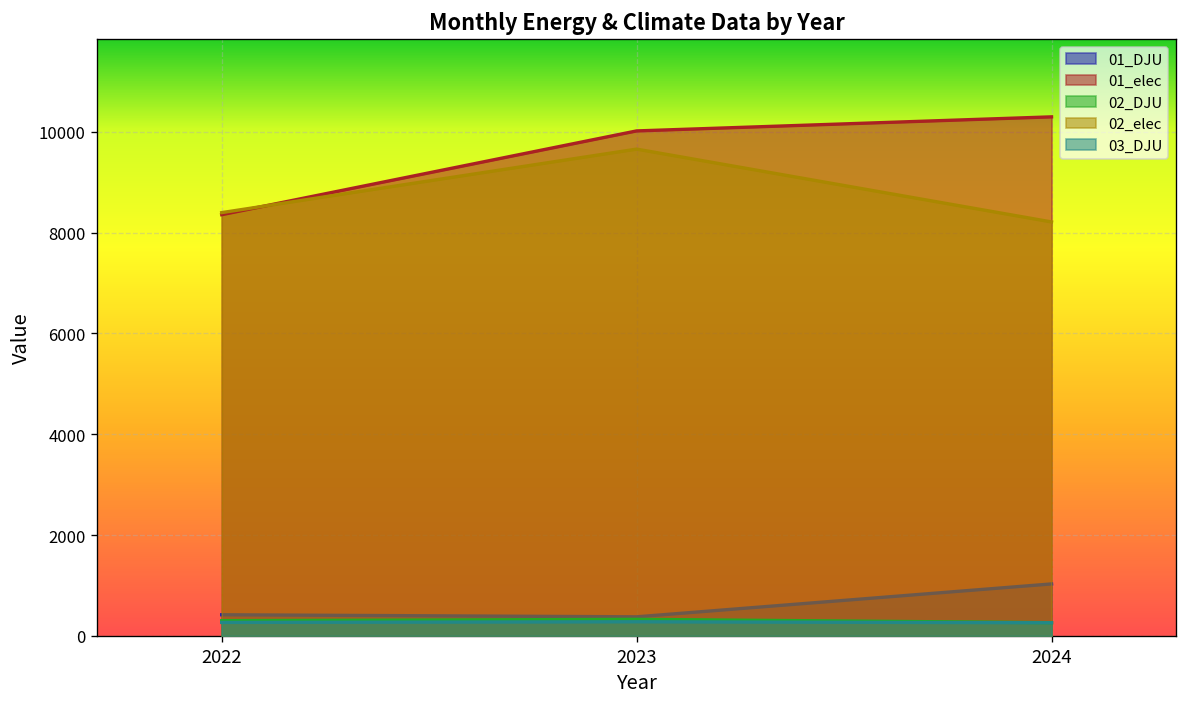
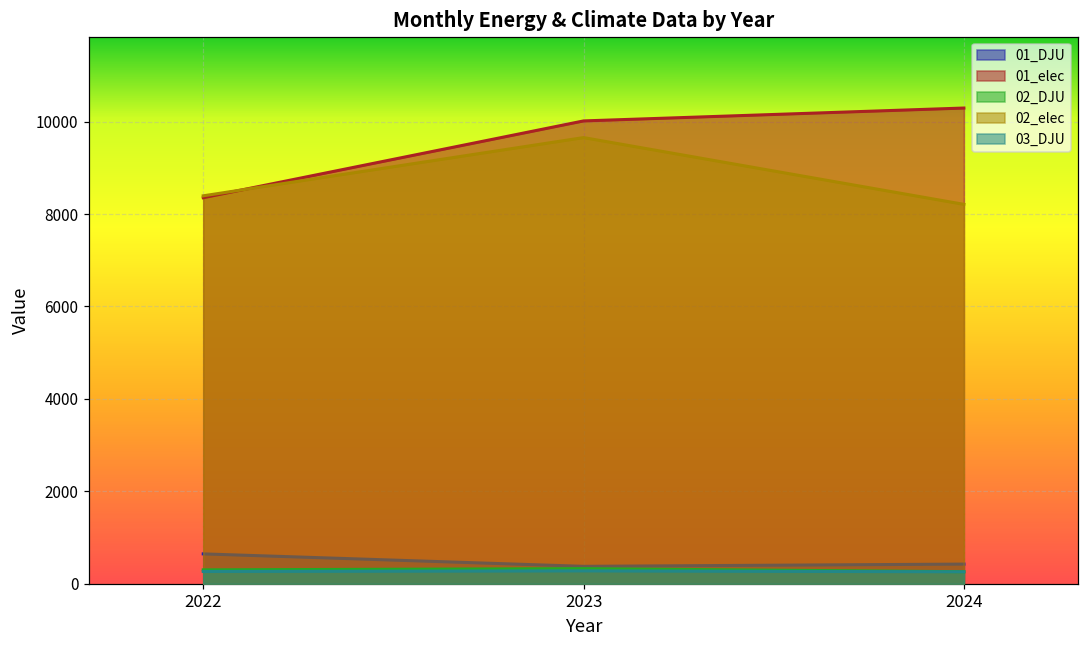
  {
    "01_DJU": {
-     "2022": 400,
-     "2024": 1000
+     "2022": 600,
+     "2024": 400
    },
    "01_elec": {
      "2023": 10000,
      "2024": 10300
    },
    "02_elec": {
      "2023": 9700,
      "2024": 8200
    }
  }
